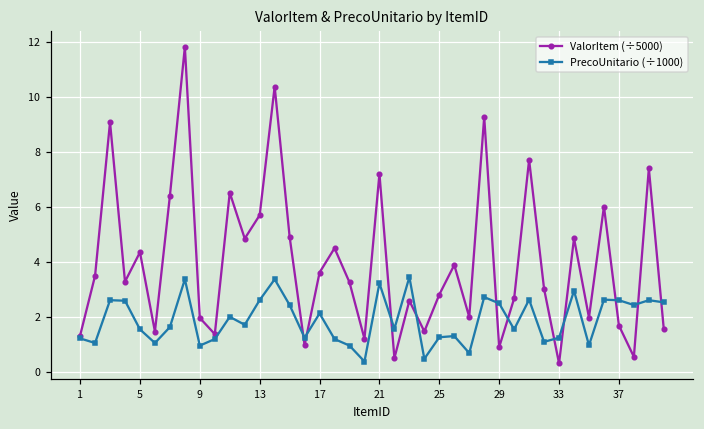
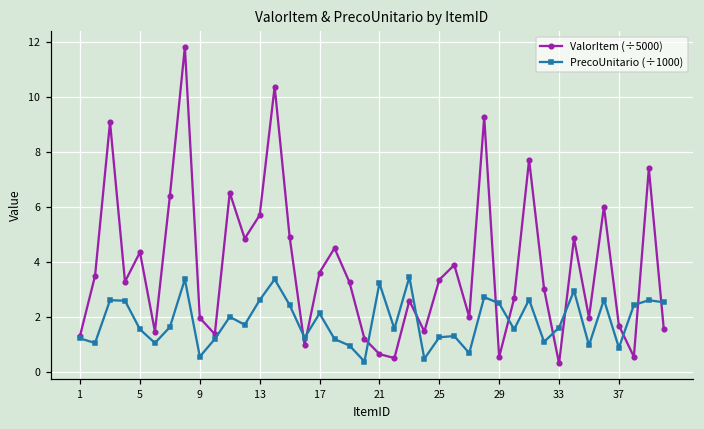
  {
    "ValorItem (÷5000)": {
      "5": 4.3,
      "9": 2.0,
      "13": 5.7,
      "17": 3.6,
-     "21": 7.2,
-     "25": 2.8,
-     "29": 0.9,
+     "21": 0.6,
+     "25": 3.3,
+     "29": 0.5,
      "33": 0.3,
      "37": 1.7
    },
    "PrecoUnitario (÷1000)": {
      "5": 1.5,
-     "9": 1.0,
+     "9": 0.6,
      "13": 2.6,
      "17": 2.1,
      "21": 3.2,
      "25": 1.3,
      "29": 2.5,
-     "33": 1.2,
-     "37": 2.6
+     "33": 1.6,
+     "37": 0.9
    }
  }
